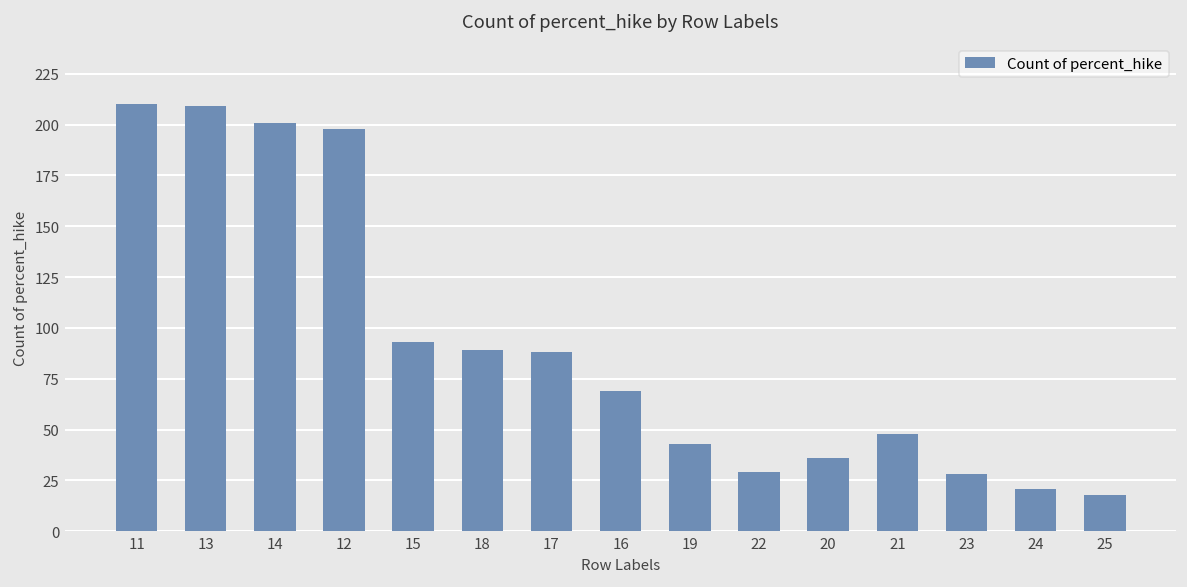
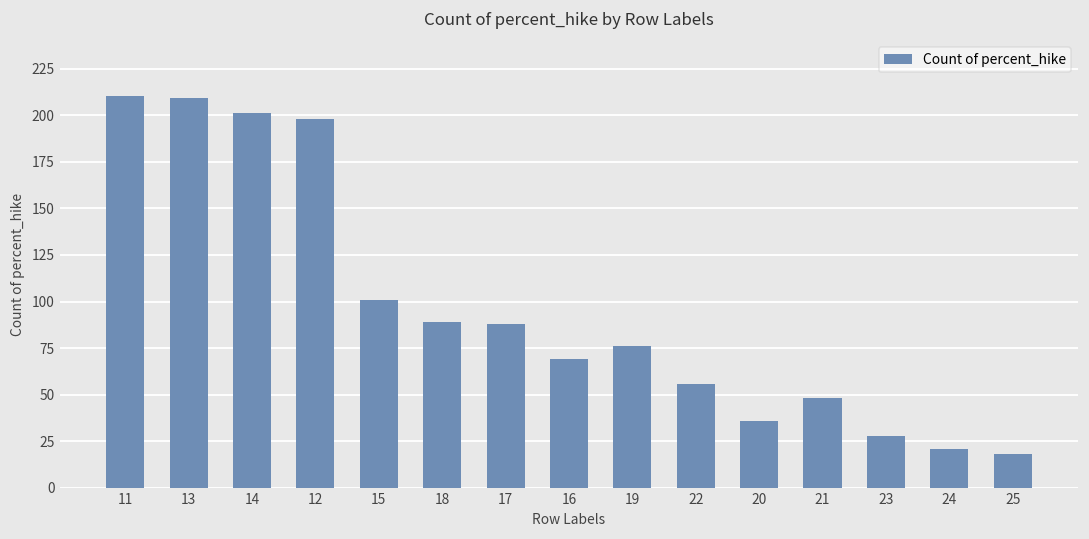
  {
    "11": 210,
    "13": 209,
    "14": 201,
    "12": 198,
-   "15": 93,
+   "15": 101,
    "18": 89,
    "17": 88,
    "16": 69,
-   "19": 43,
-   "22": 29,
+   "19": 76,
+   "22": 56,
    "20": 36,
    "21": 48,
    "23": 28,
    "24": 21,
    "25": 18
  }
